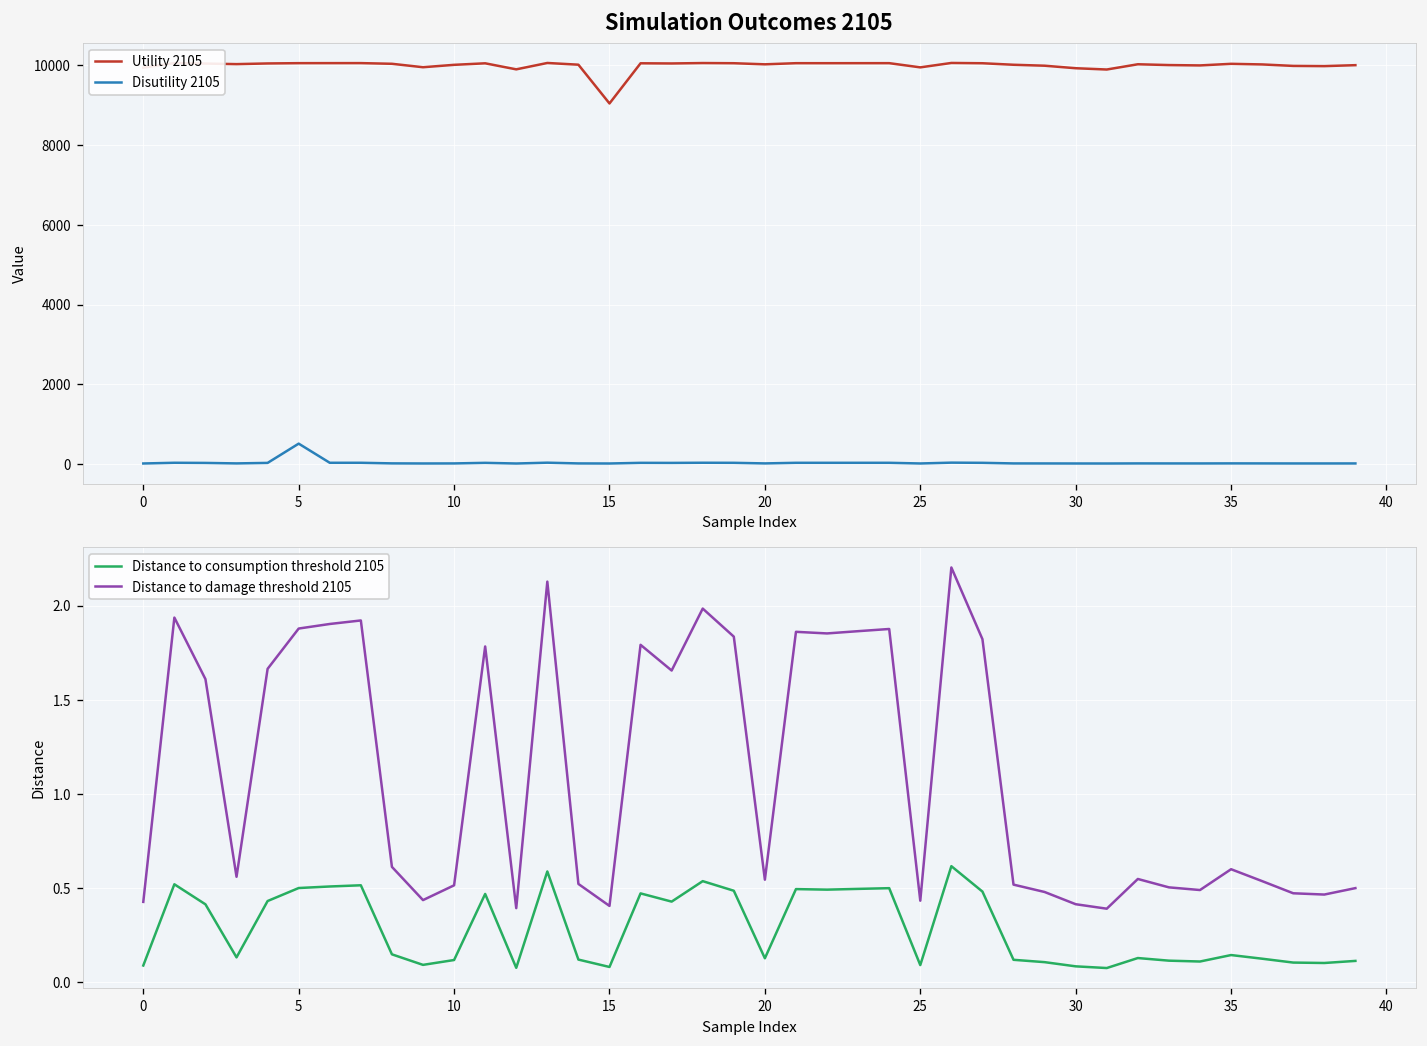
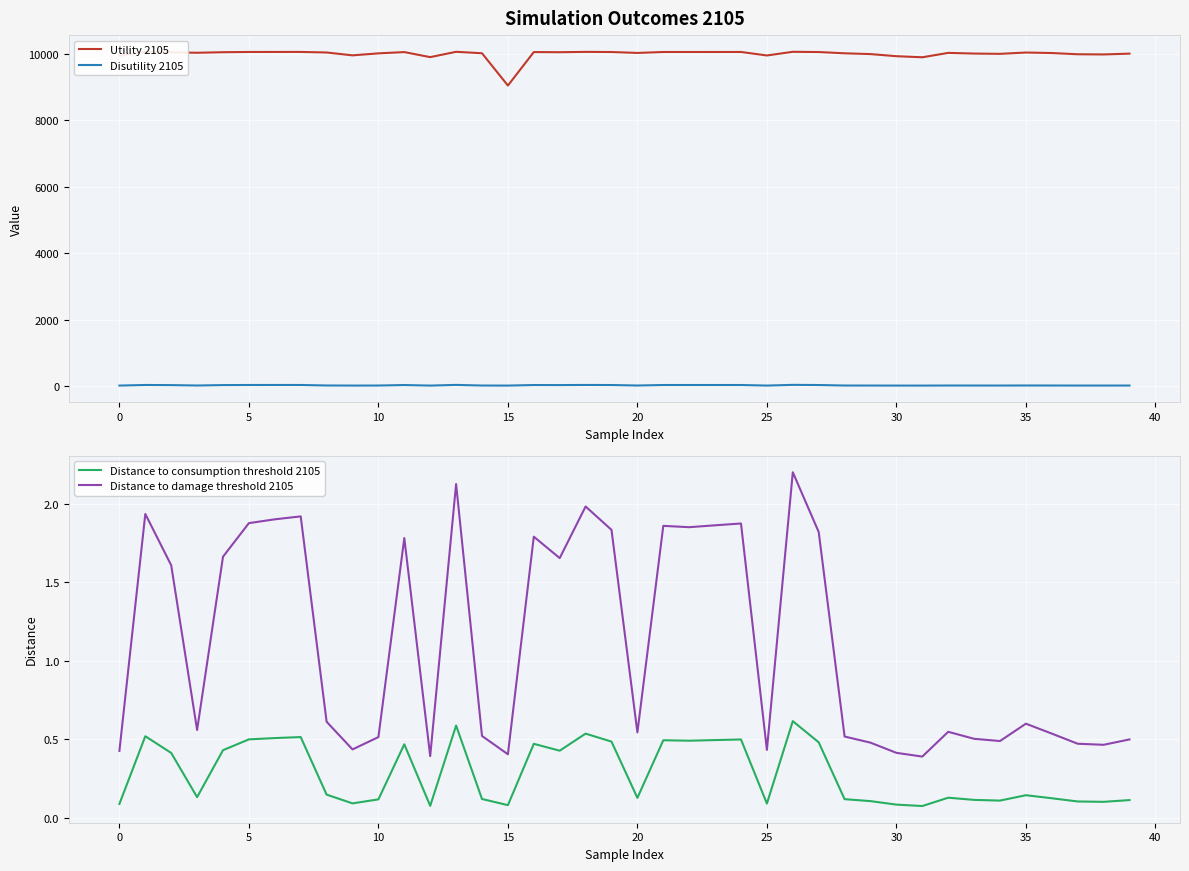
  {
    "Simulation Outcomes 2105": {
      "Utility 2105": {
        "5": 10000,
        "10": 10000,
        "15": 9000,
        "20": 10000,
        "25": 9900,
        "30": 9900,
        "35": 10000
      },
      "Disutility 2105": {
        "0": 0,
-       "5": 500,
+       "5": 0,
        "10": 0,
        "15": 0,
        "20": 0,
        "25": 0,
        "30": 0,
        "35": 0
      }
    }
  }
